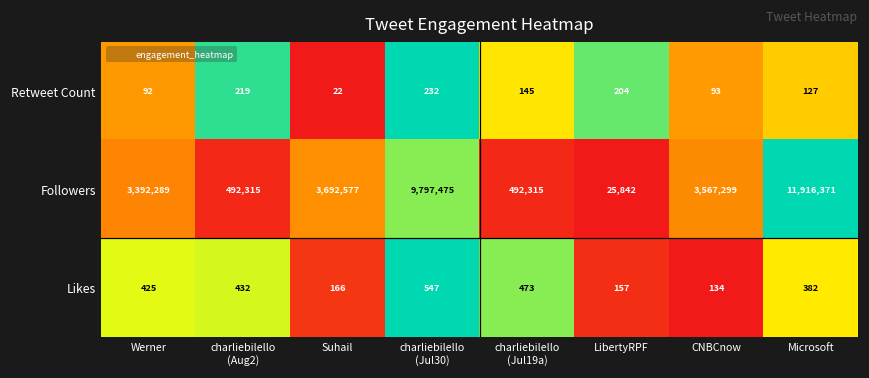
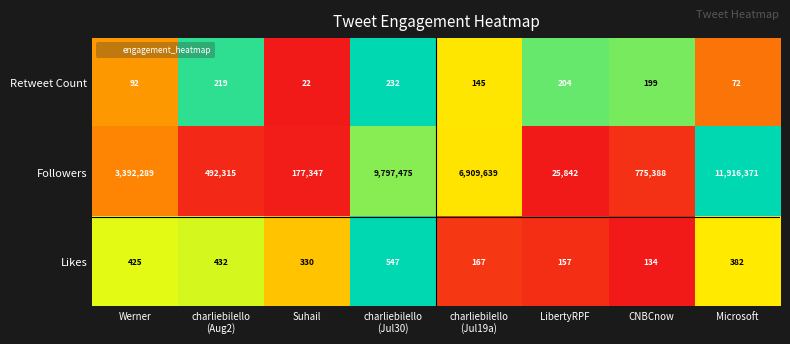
  {
    "Retweet Count": {
      "Werner": "92",
      "charliebilello (Aug2)": "219",
      "Suhail": "22",
      "charliebilello (Jul30)": "232",
      "charliebilello (Jul19a)": "145",
      "LibertyRPF": "204",
-     "CNBCnow": "93",
-     "Microsoft": "127"
+     "CNBCnow": "199",
+     "Microsoft": "72"
    },
    "Followers": {
      "Werner": "3,392,289",
      "charliebilello (Aug2)": "492,315",
-     "Suhail": "3,692,577",
+     "Suhail": "177,347",
      "charliebilello (Jul30)": "9,797,475",
-     "charliebilello (Jul19a)": "492,315",
+     "charliebilello (Jul19a)": "6,909,639",
      "LibertyRPF": "25,842",
-     "CNBCnow": "3,567,299",
+     "CNBCnow": "775,388",
      "Microsoft": "11,916,371"
    },
    "Likes": {
      "Werner": "425",
      "charliebilello (Aug2)": "432",
-     "Suhail": "166",
+     "Suhail": "330",
      "charliebilello (Jul30)": "547",
-     "charliebilello (Jul19a)": "473",
+     "charliebilello (Jul19a)": "167",
      "LibertyRPF": "157",
      "CNBCnow": "134",
      "Microsoft": "382"
    }
  }
